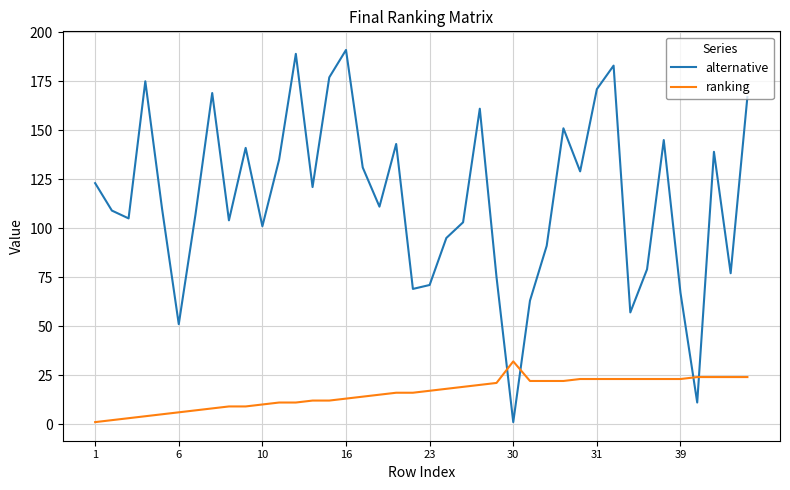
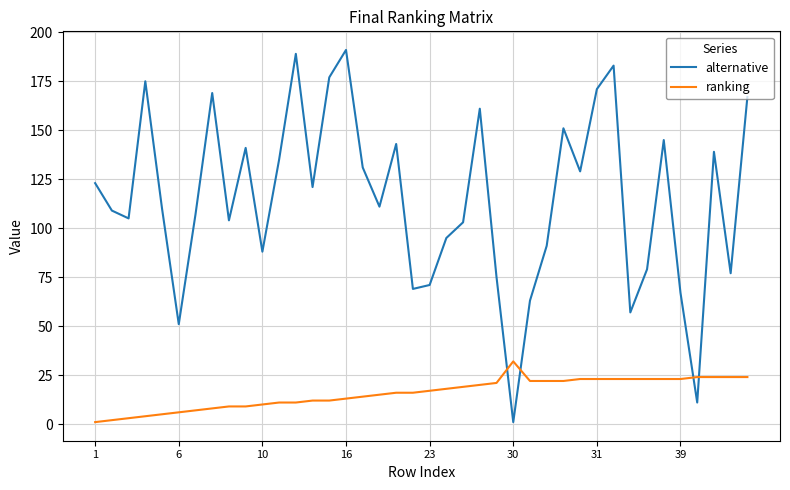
  {
    "alternative": {
-     "10": 101,
+     "10": 88,
      "30": 1
    },
    "ranking": {
      "10": 10,
      "30": 32
    }
  }
